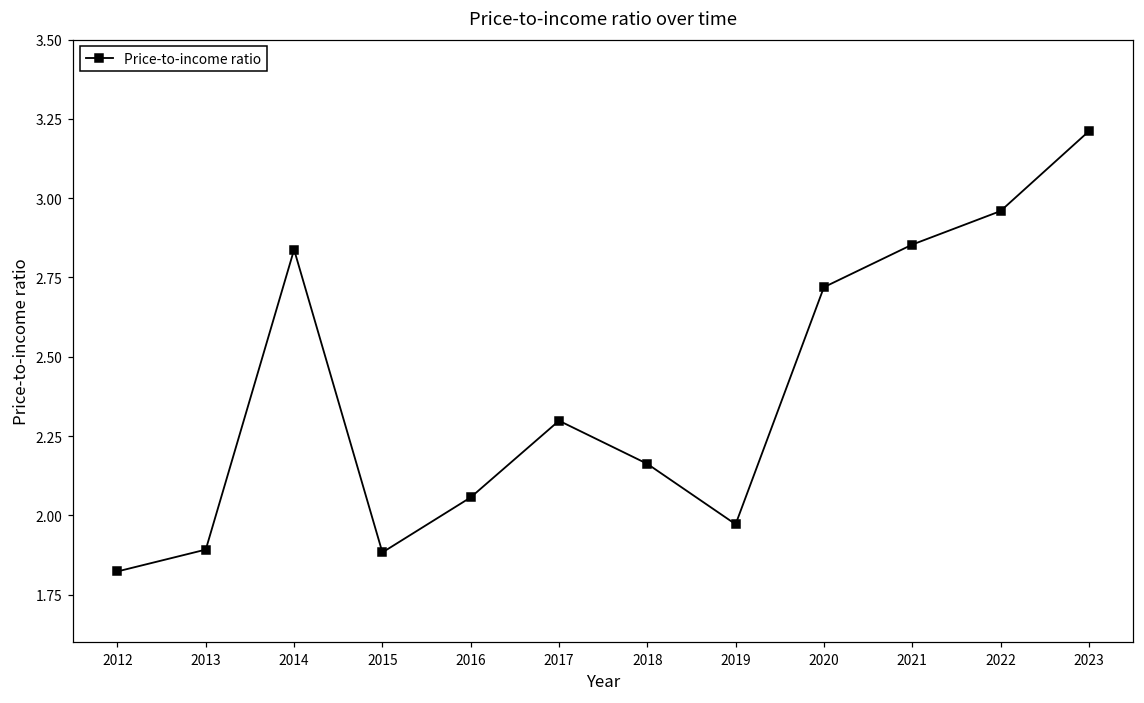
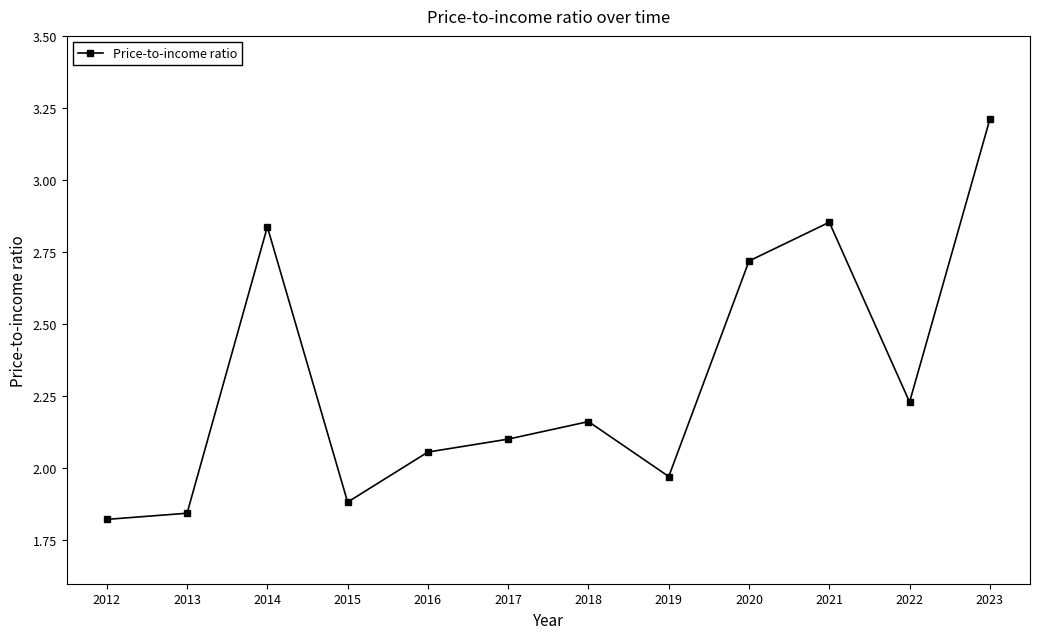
  {
    "2012": 1.82,
-   "2013": 1.89,
+   "2013": 1.84,
    "2014": 2.84,
    "2015": 1.88,
    "2016": 2.06,
-   "2017": 2.30,
+   "2017": 2.10,
    "2018": 2.16,
    "2019": 1.97,
    "2020": 2.72,
    "2021": 2.85,
-   "2022": 2.96,
+   "2022": 2.23,
    "2023": 3.21
  }
